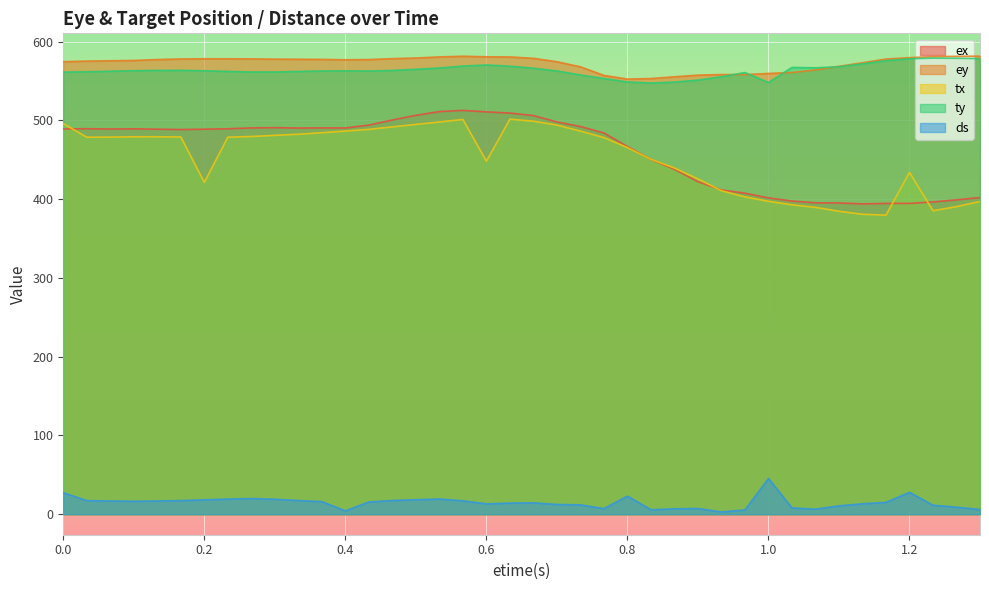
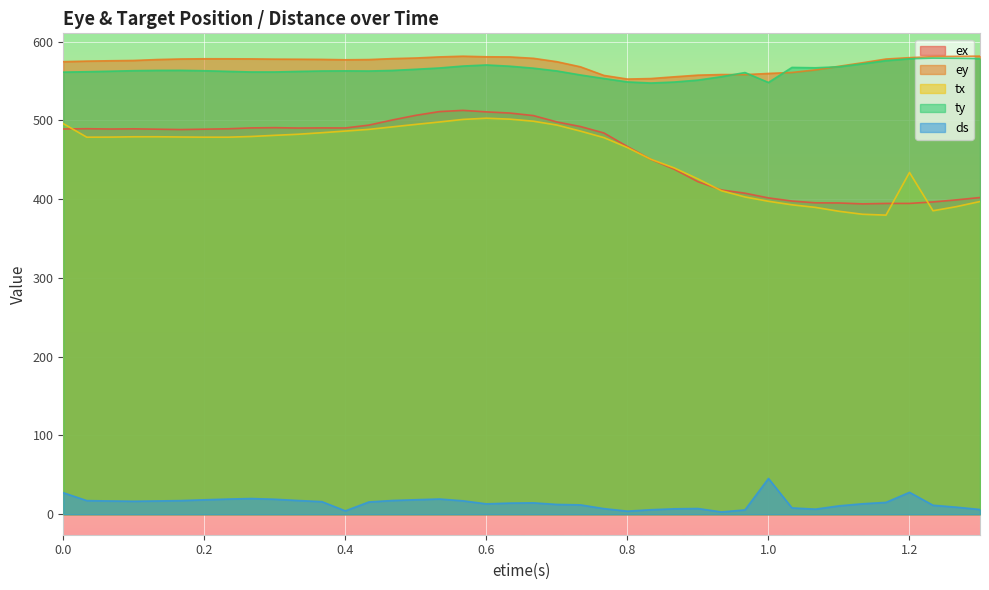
  {
    "tx": {
      "0.0": 500,
-     "0.2": 420,
+     "0.2": 480,
      "0.4": 490,
-     "0.6": 450,
+     "0.6": 500,
      "1.0": 400,
      "1.2": 430
    },
    "ty": {
      "0.0": 560,
      "0.2": 560,
      "0.4": 560,
      "0.6": 570,
      "0.8": 550,
      "1.0": 550
    },
    "ds": {
      "0.0": 30,
      "0.2": 20,
      "0.4": 0,
      "0.6": 10,
-     "0.8": 20,
+     "0.8": 0,
      "1.0": 50,
      "1.2": 30
    }
  }
